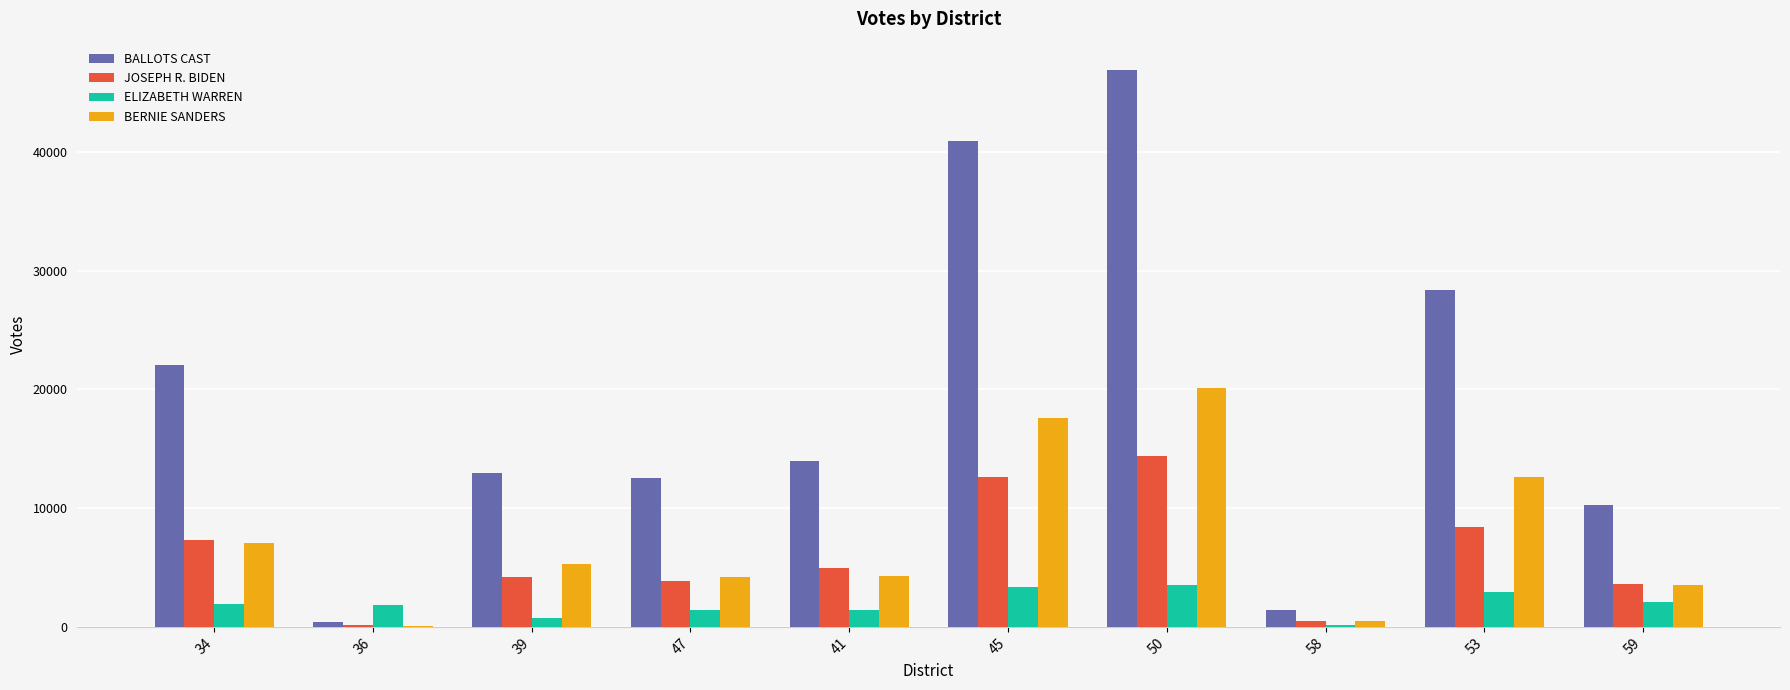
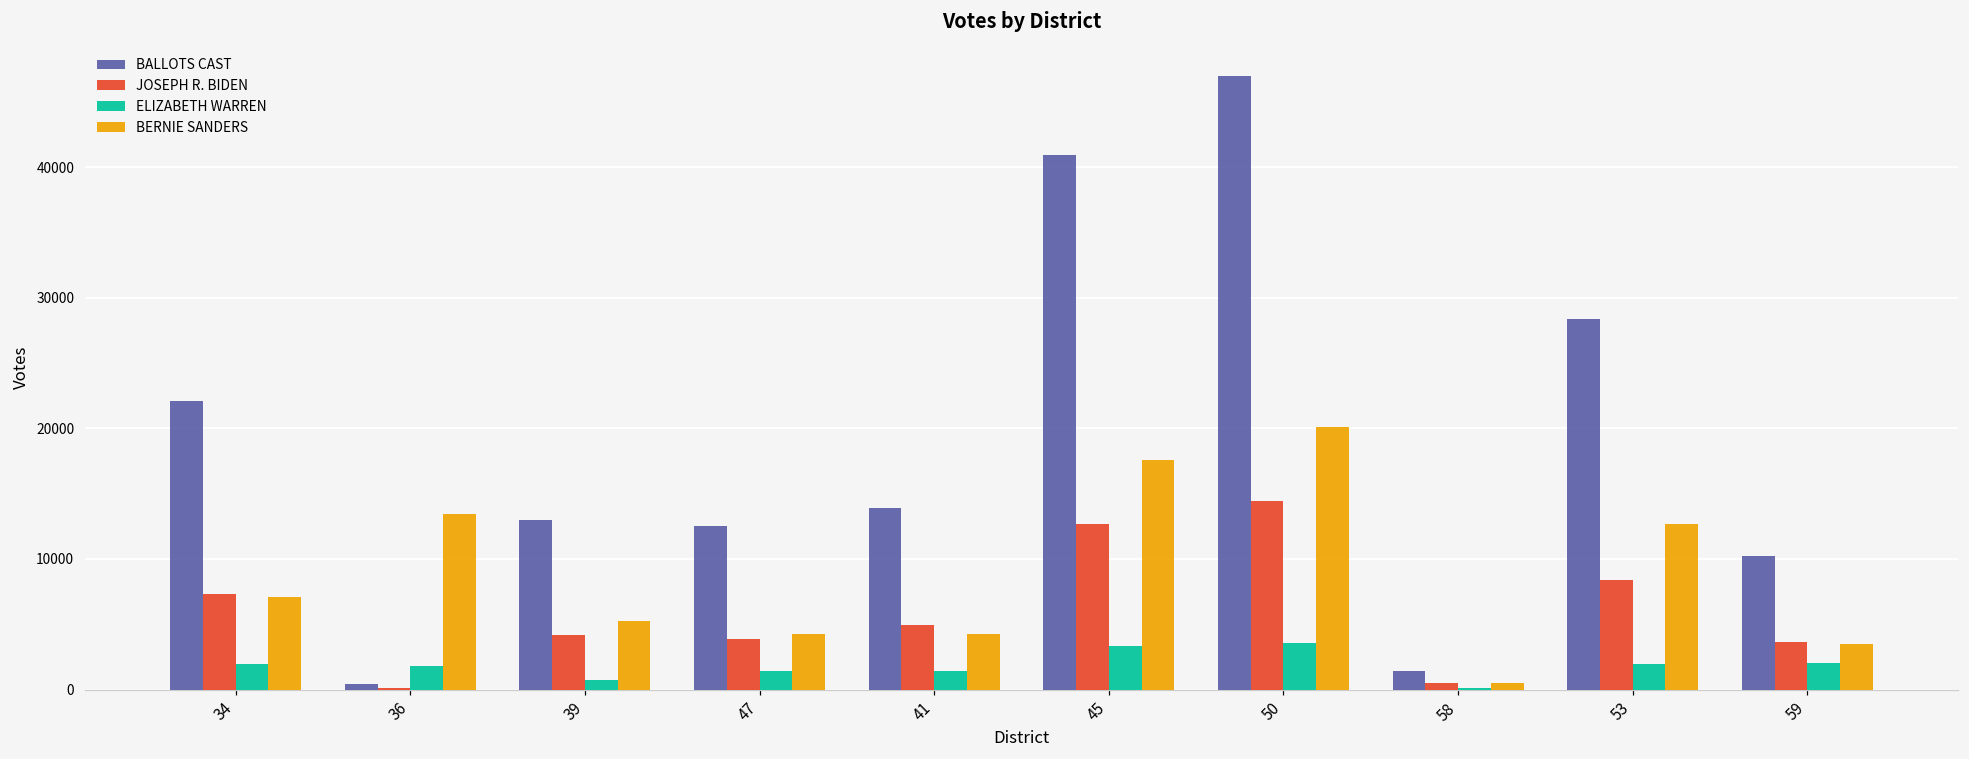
  {
    "BALLOTS CAST": {
      "34": 22100,
      "36": 400,
      "39": 13000,
      "47": 12600,
      "41": 13900,
      "45": 41000,
      "50": 47000,
      "58": 1400,
      "53": 28400,
      "59": 10300
    },
    "JOSEPH R. BIDEN": {
      "34": 7400,
      "39": 4200,
      "47": 3900,
      "41": 4900,
      "45": 12700,
      "50": 14400,
      "58": 500,
      "53": 8400,
      "59": 3600
    },
    "ELIZABETH WARREN": {
      "34": 1900,
      "36": 1800,
      "39": 800,
      "47": 1400,
      "41": 1400,
      "45": 3400,
      "50": 3600,
-     "53": 2900,
+     "53": 1900,
      "59": 2100
    },
    "BERNIE SANDERS": {
      "34": 7100,
-     "36": 100,
+     "36": 13500,
      "39": 5300,
      "47": 4200,
      "41": 4300,
      "45": 17600,
      "50": 20100,
      "58": 500,
      "53": 12700,
      "59": 3500
    }
  }
